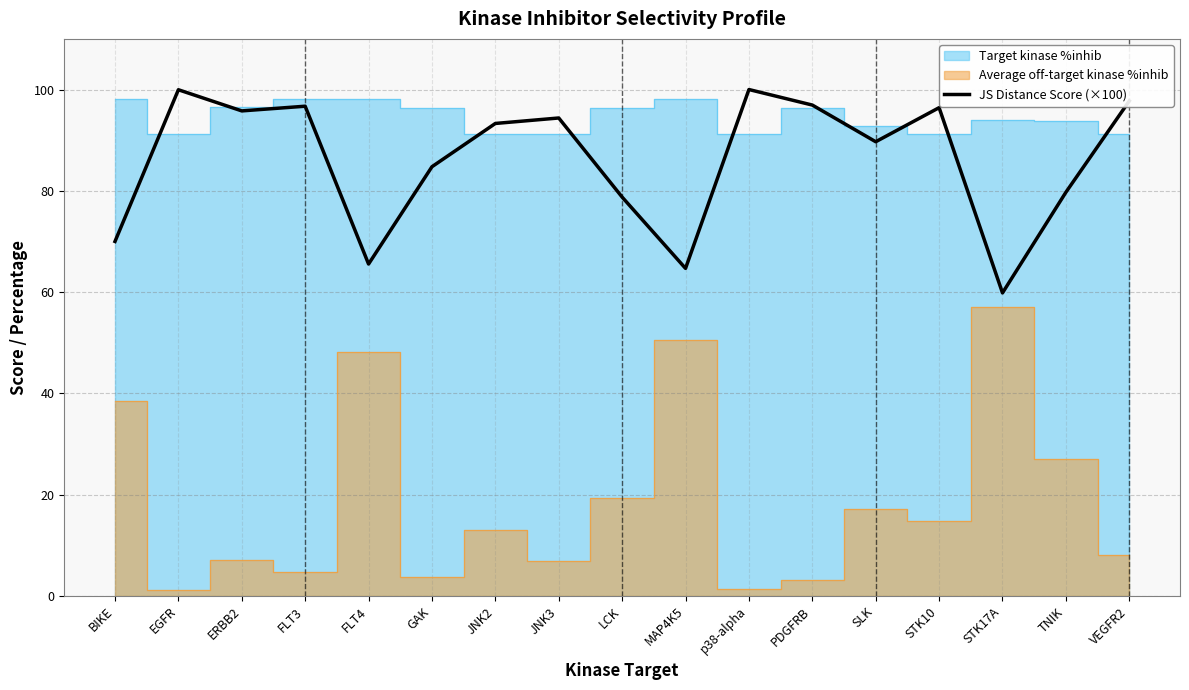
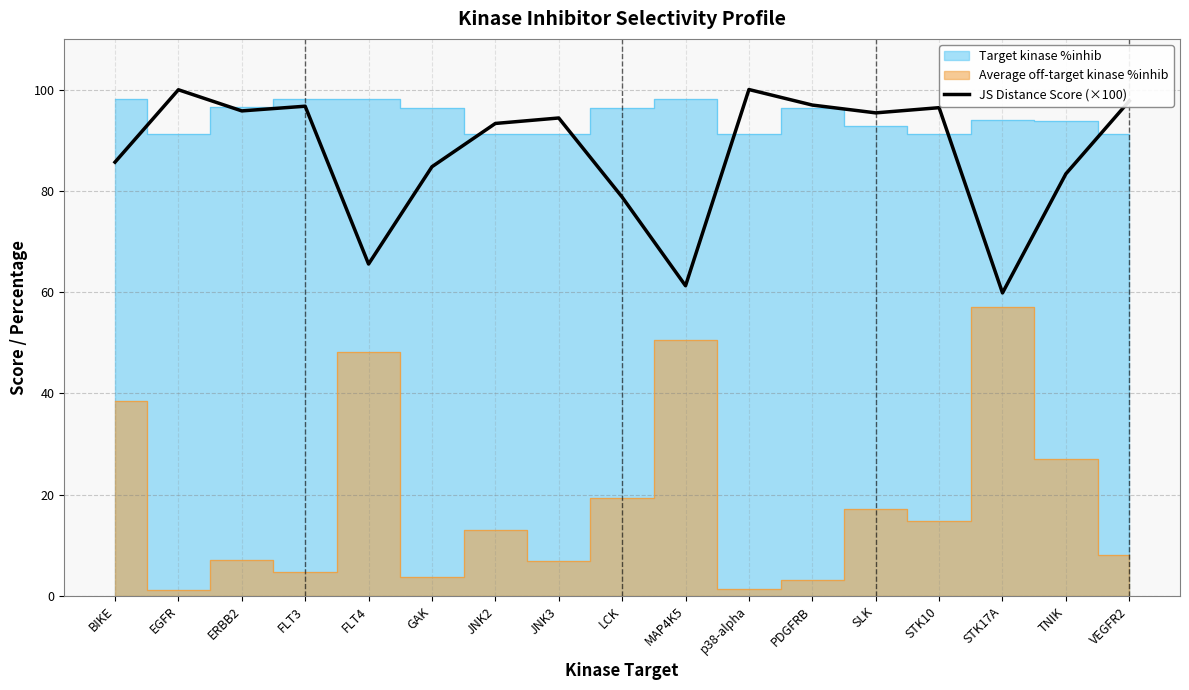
  {
    "JS Distance Score (×100)": {
-     "BIKE": 70,
+     "BIKE": 86,
      "EGFR": 100,
      "ERBB2": 96,
      "FLT3": 97,
      "FLT4": 66,
      "GAK": 85,
      "JNK2": 93,
      "JNK3": 94,
      "LCK": 79,
-     "MAP4K5": 65,
+     "MAP4K5": 61,
      "p38-alpha": 100,
      "PDGFRB": 97,
-     "SLK": 90,
+     "SLK": 95,
      "STK10": 96,
      "STK17A": 60,
-     "TNIK": 80
+     "TNIK": 83
    }
  }
